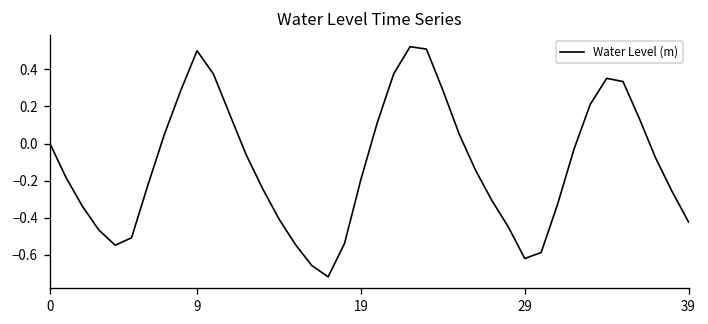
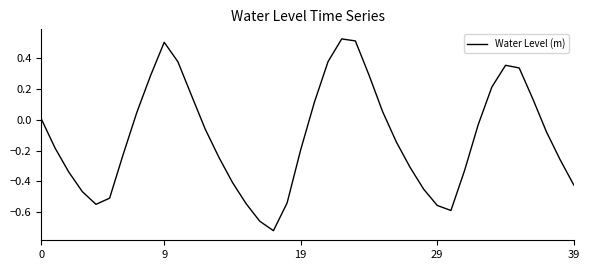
  {
    "0": 0.00,
    "9": 0.50,
    "19": -0.19,
-   "29": -0.62,
+   "29": -0.55,
    "39": -0.42
  }
